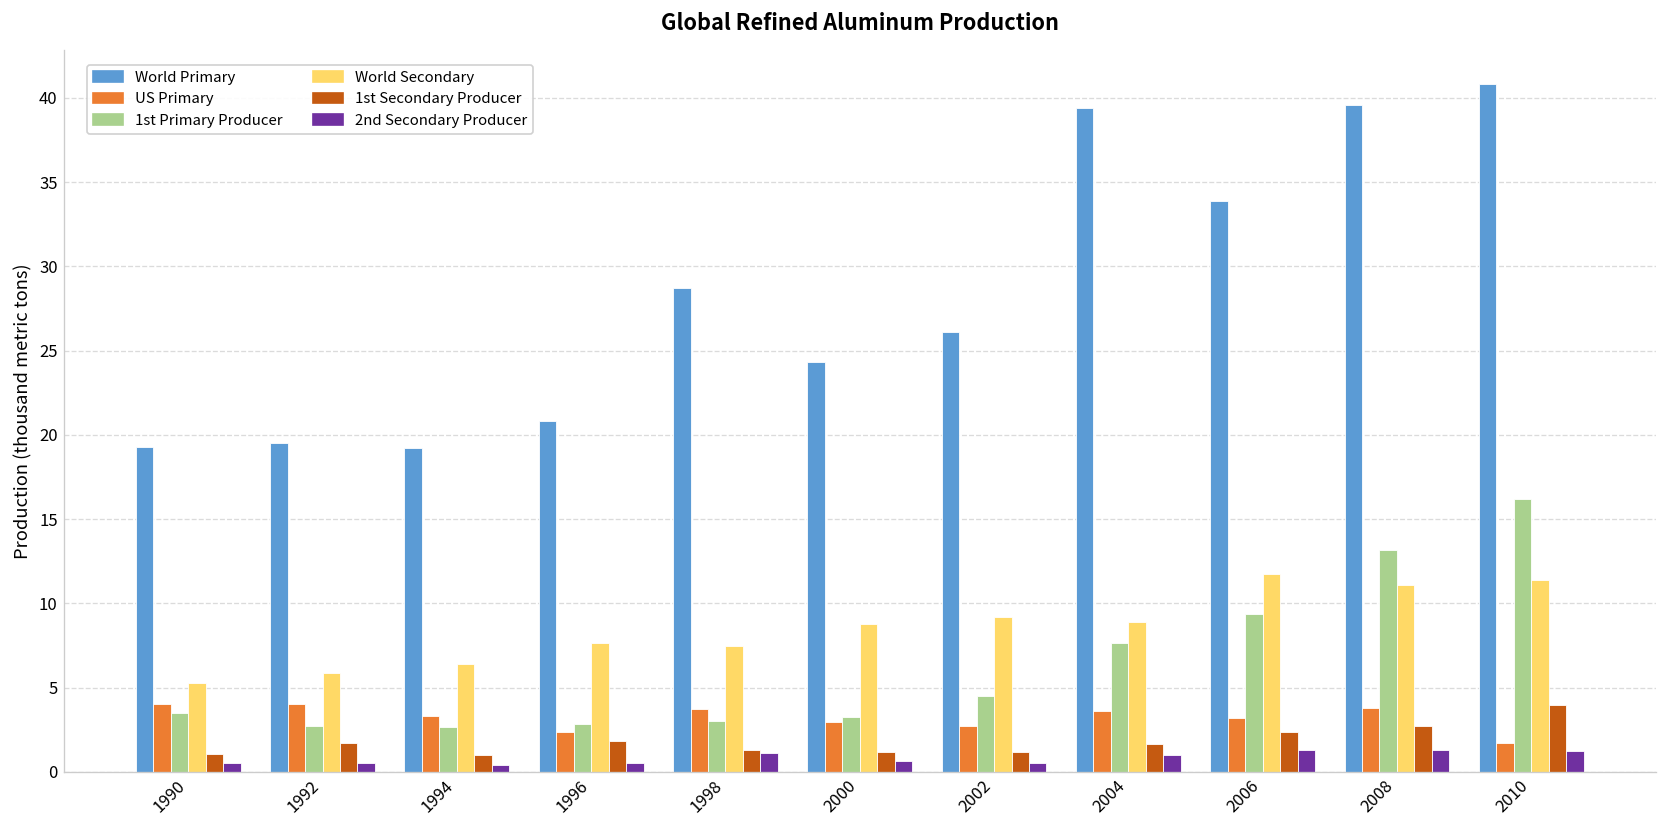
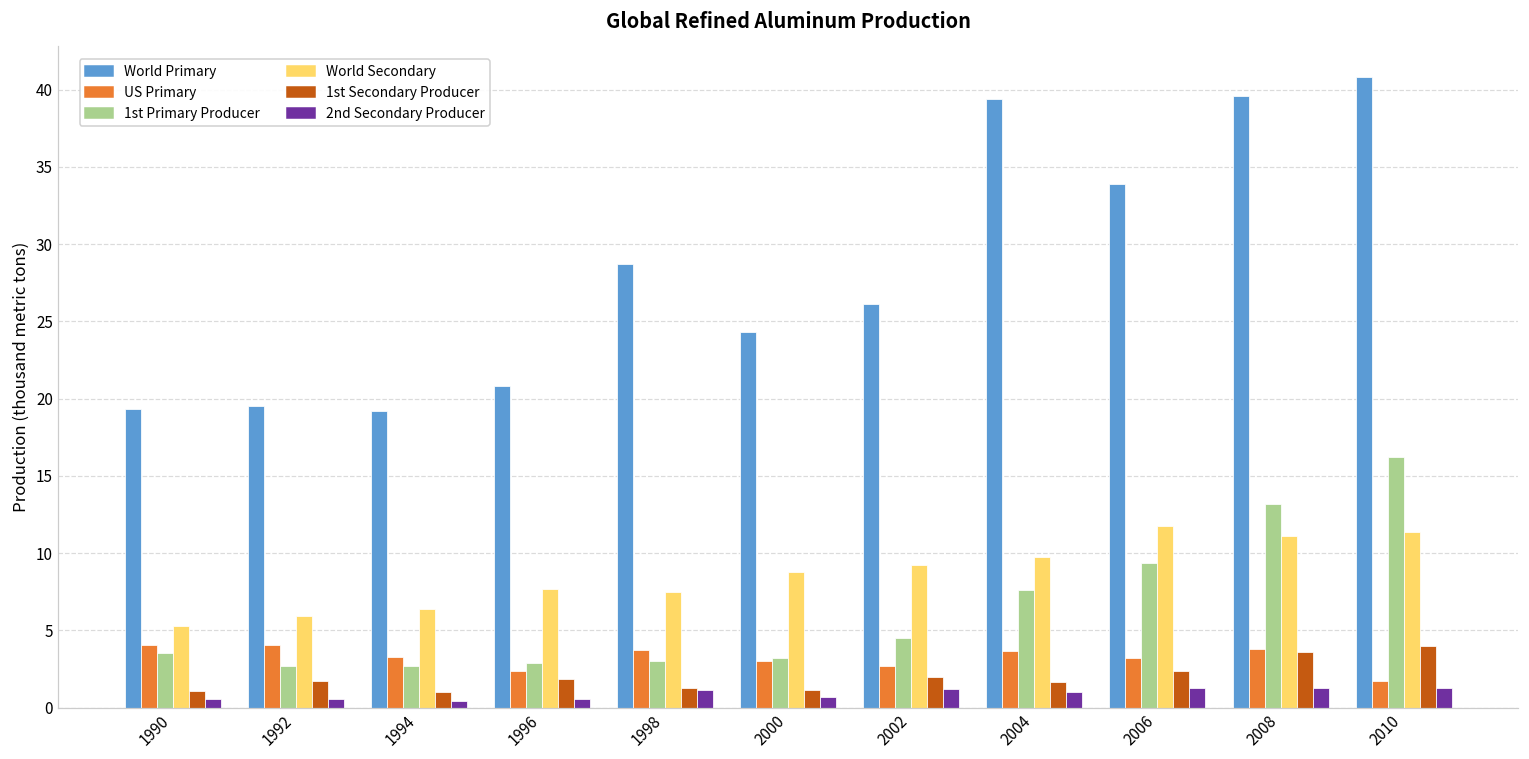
  {
    "World Primary": {
      "1990": 19.3,
      "1992": 19.5,
      "1994": 19.2,
      "1996": 20.8,
      "1998": 28.7,
      "2000": 24.3,
      "2002": 26.1,
      "2004": 39.4,
      "2006": 33.9,
      "2008": 39.6,
      "2010": 40.8
    },
    "US Primary": {
      "1990": 4.1,
      "1992": 4.0,
      "1994": 3.3,
      "1996": 2.4,
      "1998": 3.7,
      "2000": 3.0,
      "2002": 2.7,
      "2004": 3.6,
      "2006": 3.2,
      "2008": 3.8,
      "2010": 1.7
    },
    "1st Primary Producer": {
      "1990": 3.5,
      "1992": 2.7,
      "1994": 2.7,
      "1996": 2.9,
      "1998": 3.0,
      "2000": 3.2,
      "2002": 4.5,
      "2004": 7.6,
      "2006": 9.4,
      "2008": 13.2,
      "2010": 16.2
    },
    "World Secondary": {
      "1990": 5.3,
      "1992": 5.9,
      "1994": 6.4,
      "1996": 7.7,
      "1998": 7.5,
      "2000": 8.8,
      "2002": 9.2,
-     "2004": 8.9,
+     "2004": 9.8,
      "2006": 11.8,
      "2008": 11.1,
      "2010": 11.4
    },
    "1st Secondary Producer": {
      "1990": 1.1,
      "1992": 1.7,
      "1994": 1.0,
      "1996": 1.8,
      "1998": 1.3,
      "2000": 1.2,
-     "2002": 1.2,
+     "2002": 2.0,
      "2004": 1.7,
      "2006": 2.4,
-     "2008": 2.7,
+     "2008": 3.6,
      "2010": 4.0
    },
    "2nd Secondary Producer": {
      "1990": 0.5,
      "1992": 0.5,
      "1994": 0.4,
      "1996": 0.5,
      "1998": 1.1,
      "2000": 0.7,
-     "2002": 0.5,
+     "2002": 1.2,
      "2004": 1.0,
      "2006": 1.3,
      "2008": 1.3,
      "2010": 1.2
    }
  }
